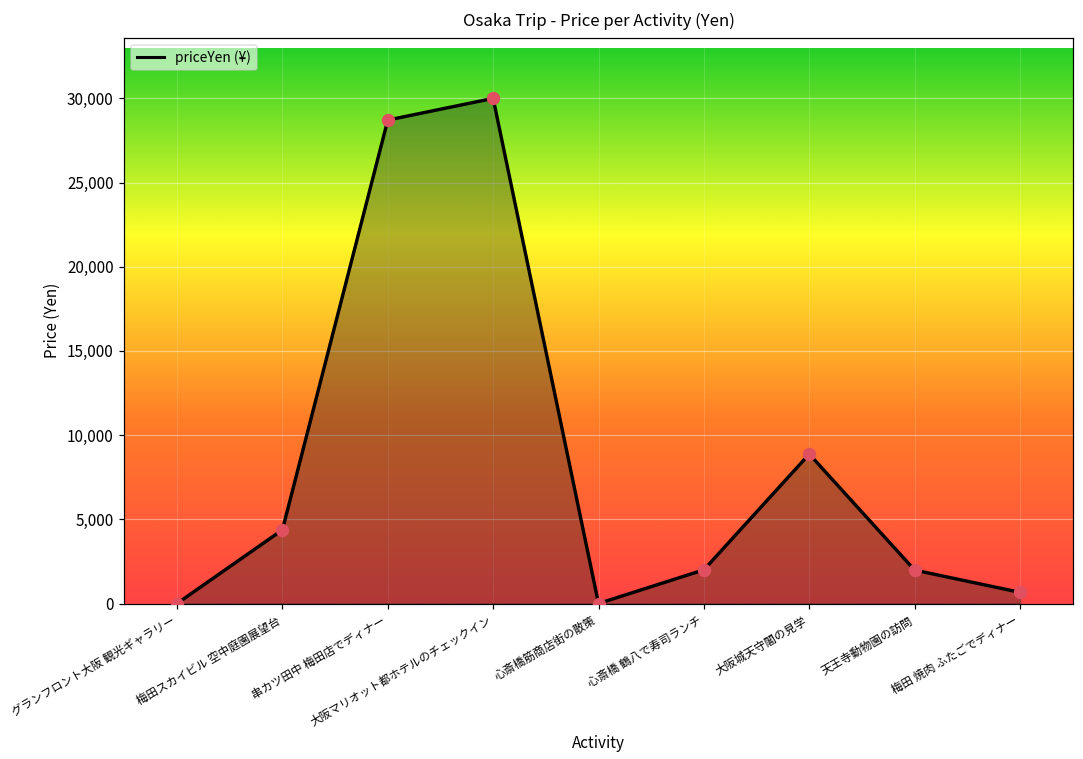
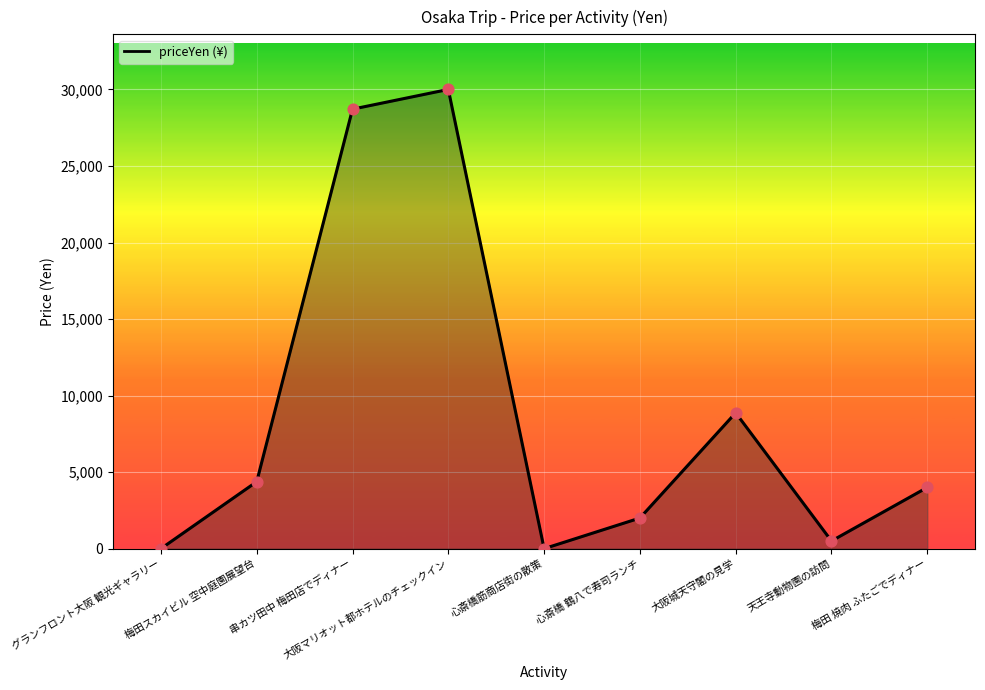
  {
    "グランフロント大阪 観光ギャラリー": "0",
    "梅田スカイビル 空中庭園展望台": "4,400",
    "串カツ田中 梅田店でディナー": "28,700",
    "大阪マリオット都ホテルのチェックイン": "30,000",
    "心斎橋筋商店街の散策": "0",
    "心斎橋 鶴八で寿司ランチ": "2,000",
    "大阪城天守閣の見学": "8,900",
-   "天王寺動物園の訪問": "2,000",
-   "梅田 焼肉 ふたごでディナー": "700"
+   "天王寺動物園の訪問": "500",
+   "梅田 焼肉 ふたごでディナー": "4,000"
  }
